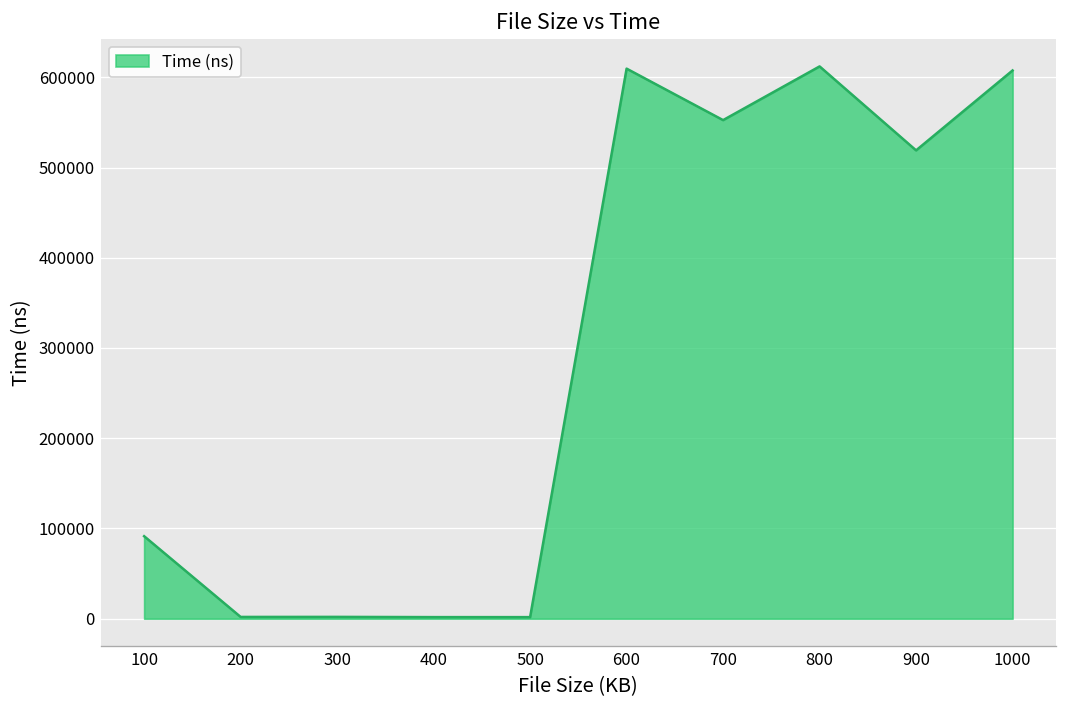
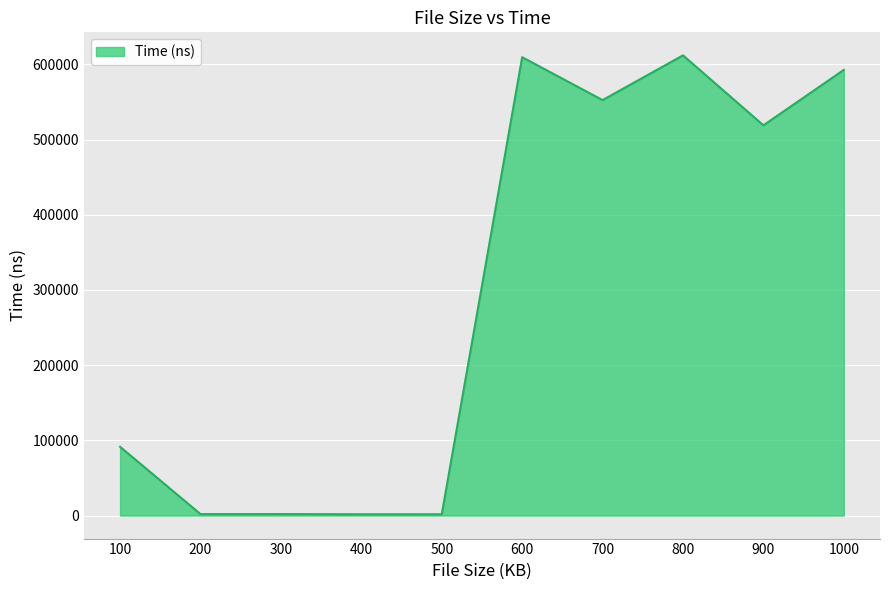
  {
    "100": 90000,
    "200": 0,
    "300": 0,
    "400": 0,
    "500": 0,
    "600": 610000,
    "700": 550000,
    "800": 610000,
    "900": 520000,
-   "1000": 610000
+   "1000": 590000
  }
